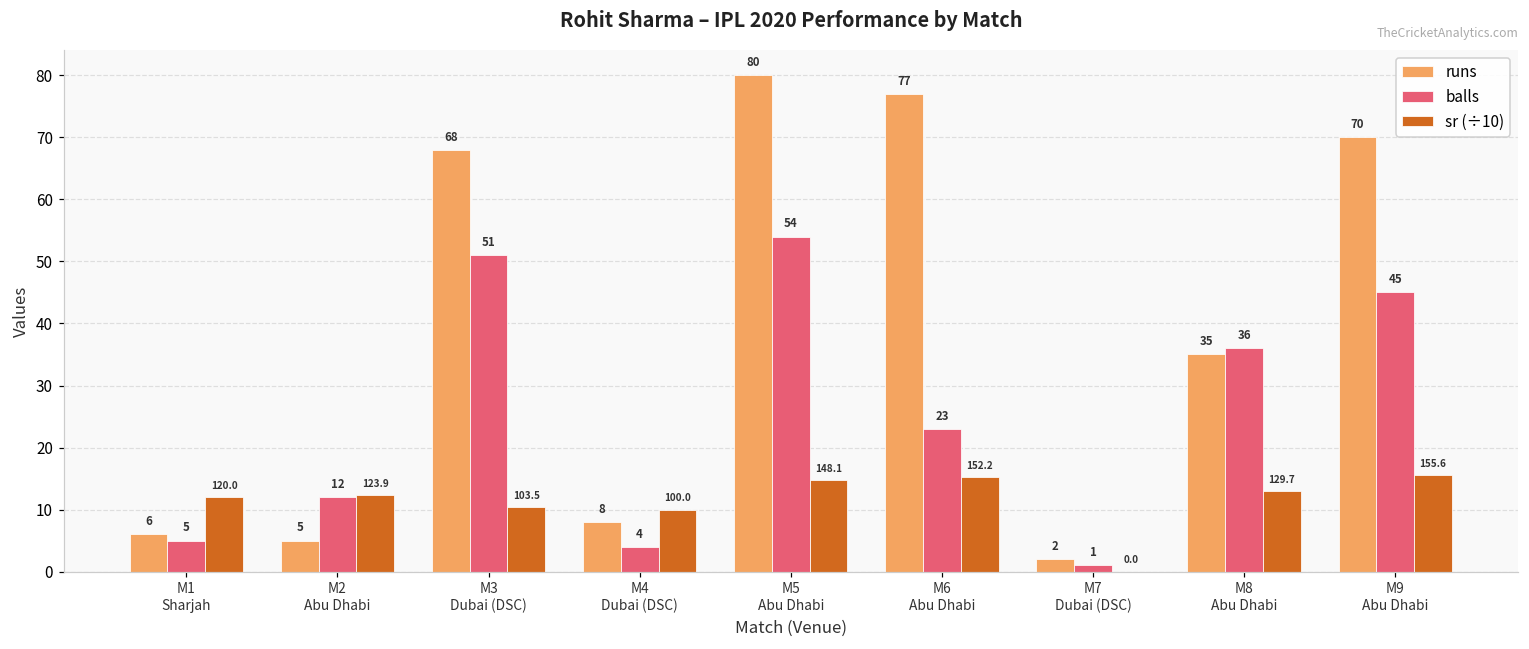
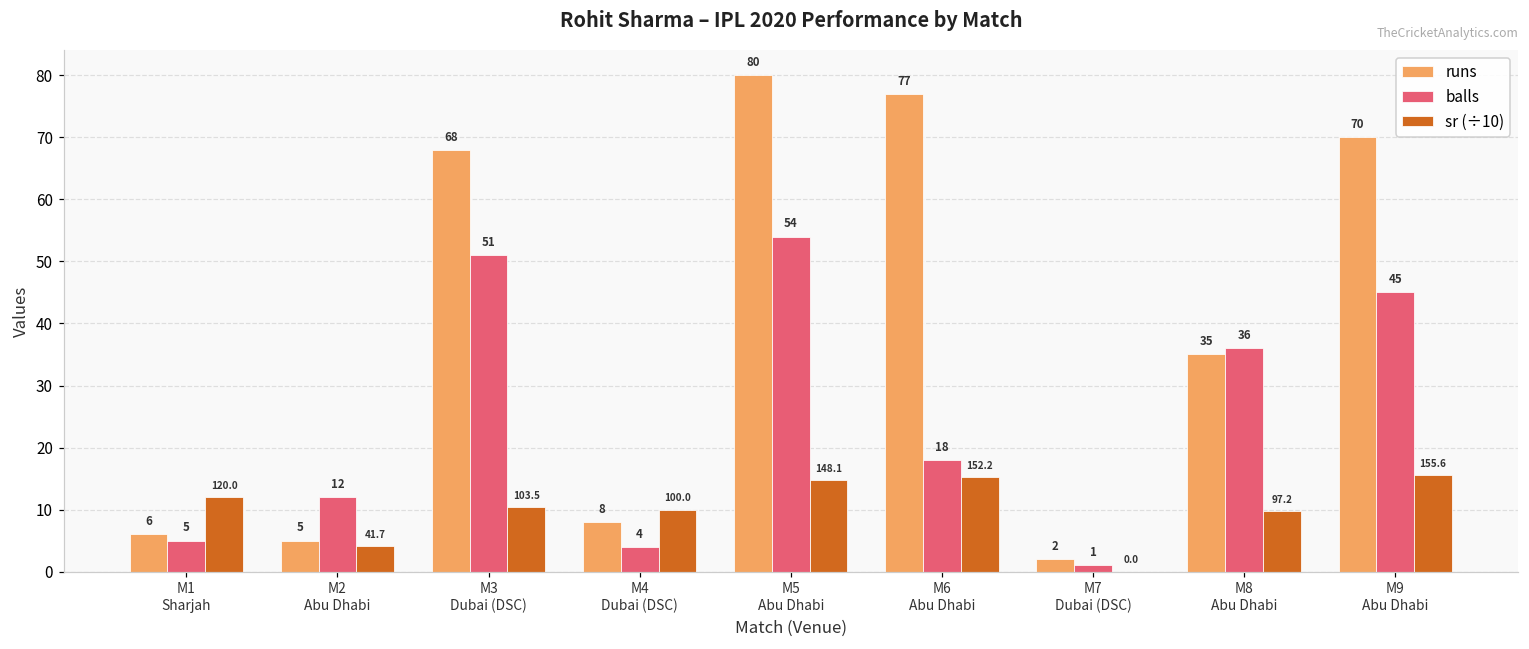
  {
    "runs": {
      "M1 Sharjah": 6,
      "M2 Abu Dhabi": 5,
      "M3 Dubai (DSC)": 68,
      "M4 Dubai (DSC)": 8,
      "M5 Abu Dhabi": 80,
      "M6 Abu Dhabi": 77,
      "M7 Dubai (DSC)": 2,
      "M8 Abu Dhabi": 35,
      "M9 Abu Dhabi": 70
    },
    "balls": {
      "M1 Sharjah": 5,
      "M2 Abu Dhabi": 12,
      "M3 Dubai (DSC)": 51,
      "M4 Dubai (DSC)": 4,
      "M5 Abu Dhabi": 54,
-     "M6 Abu Dhabi": 23,
+     "M6 Abu Dhabi": 18,
      "M7 Dubai (DSC)": 1,
      "M8 Abu Dhabi": 36,
      "M9 Abu Dhabi": 45
    },
    "sr (÷10)": {
-     "M2 Abu Dhabi": 123.9,
+     "M2 Abu Dhabi": 41.7,
      "M7 Dubai (DSC)": 0.0,
-     "M8 Abu Dhabi": 129.7
+     "M8 Abu Dhabi": 97.2
    }
  }
